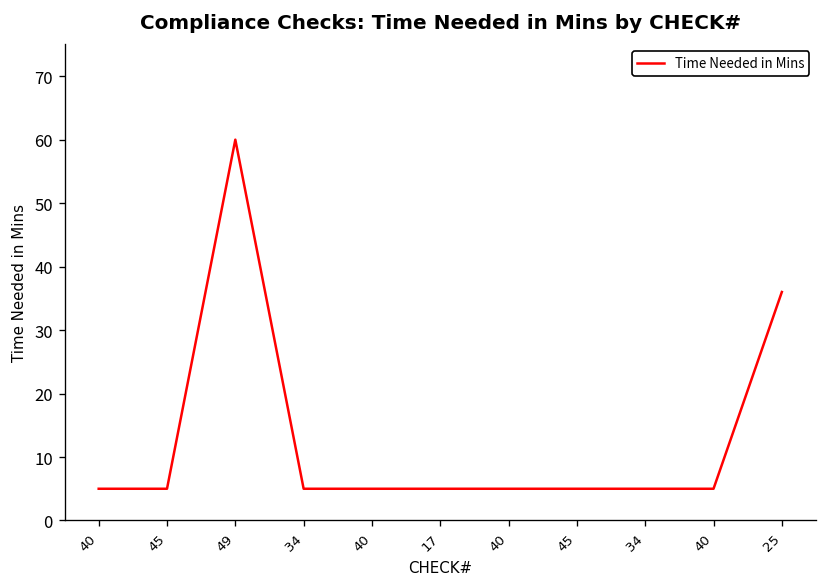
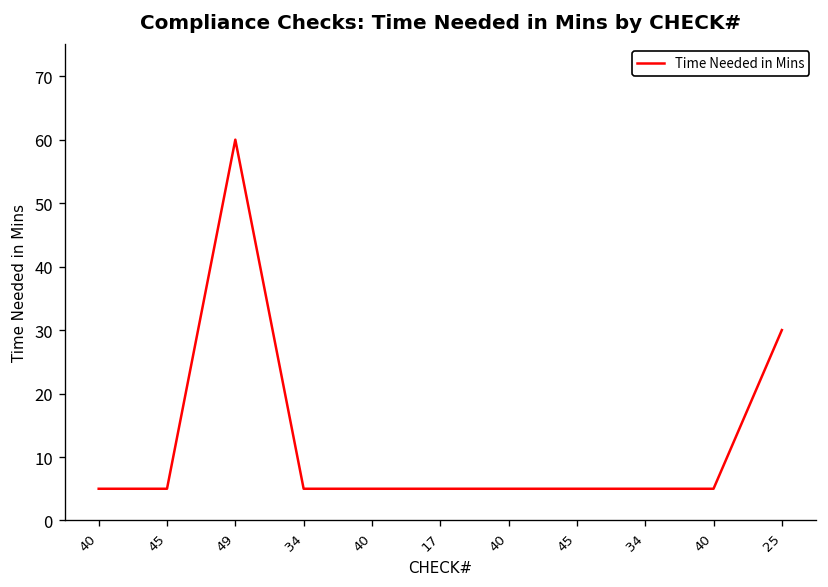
  {
    "49": 60,
    "17": 5,
-   "25": 36
+   "25": 30
  }
